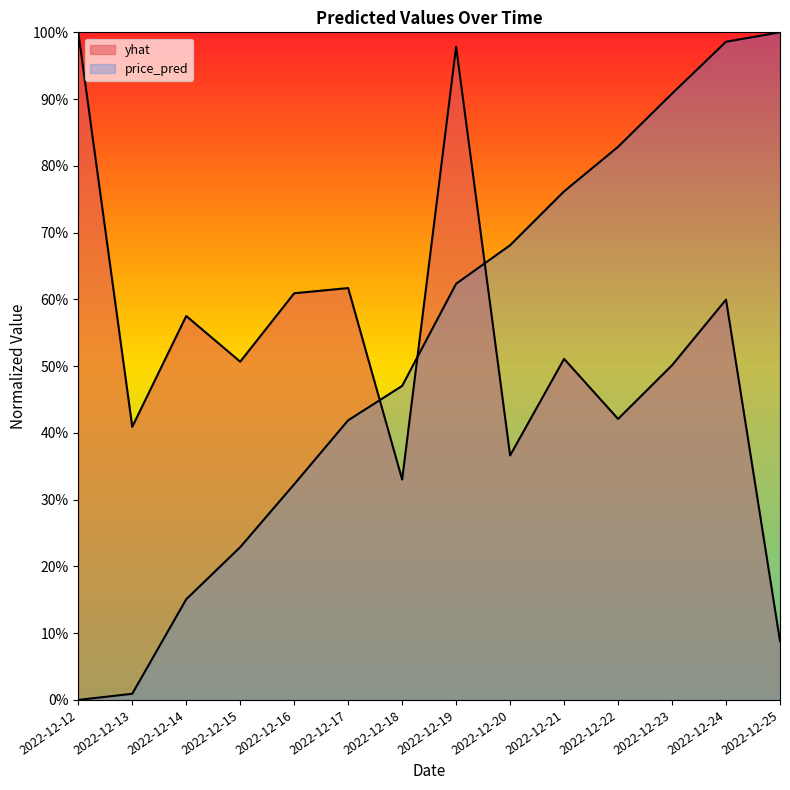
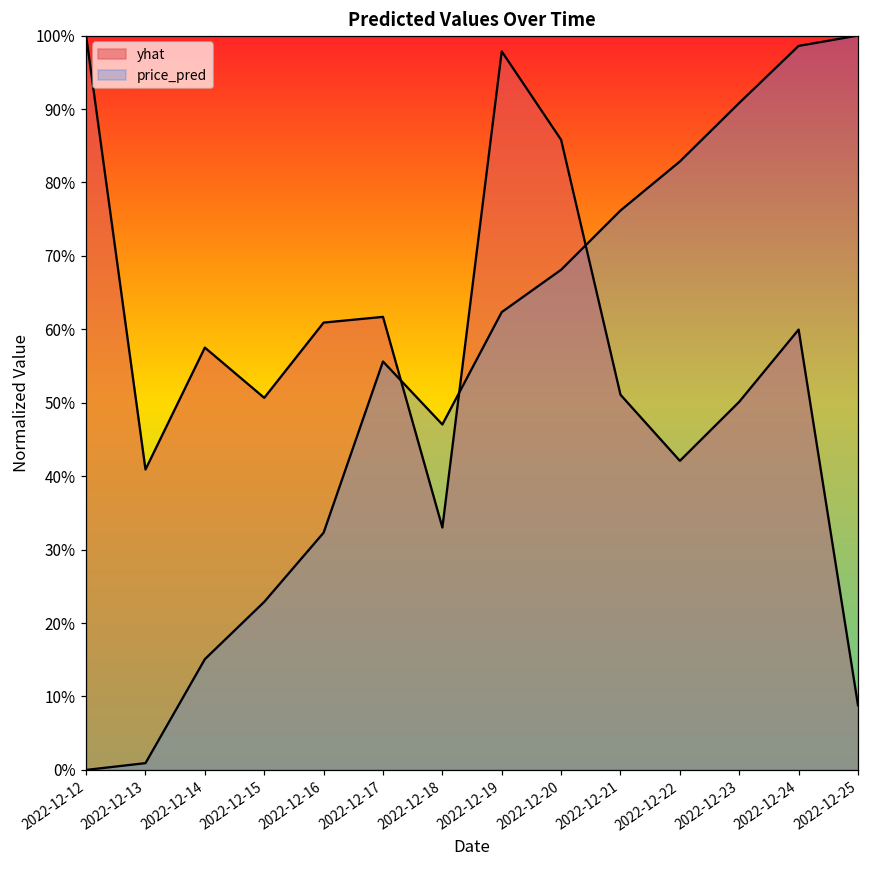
  {
    "yhat": {
      "2022-12-12": "100%",
      "2022-12-13": "41%",
      "2022-12-14": "58%",
      "2022-12-15": "51%",
      "2022-12-16": "61%",
      "2022-12-17": "62%",
      "2022-12-18": "33%",
      "2022-12-19": "98%",
-     "2022-12-20": "37%",
+     "2022-12-20": "86%",
      "2022-12-21": "51%",
      "2022-12-22": "42%",
      "2022-12-23": "50%",
      "2022-12-24": "60%",
      "2022-12-25": "9%"
    },
    "price_pred": {
      "2022-12-12": "0%",
      "2022-12-13": "1%",
      "2022-12-14": "15%",
      "2022-12-15": "23%",
      "2022-12-16": "32%",
-     "2022-12-17": "42%",
+     "2022-12-17": "56%",
      "2022-12-18": "47%",
      "2022-12-19": "62%",
      "2022-12-20": "68%",
      "2022-12-21": "76%",
      "2022-12-22": "83%",
      "2022-12-23": "91%",
      "2022-12-24": "99%",
      "2022-12-25": "100%"
    }
  }
